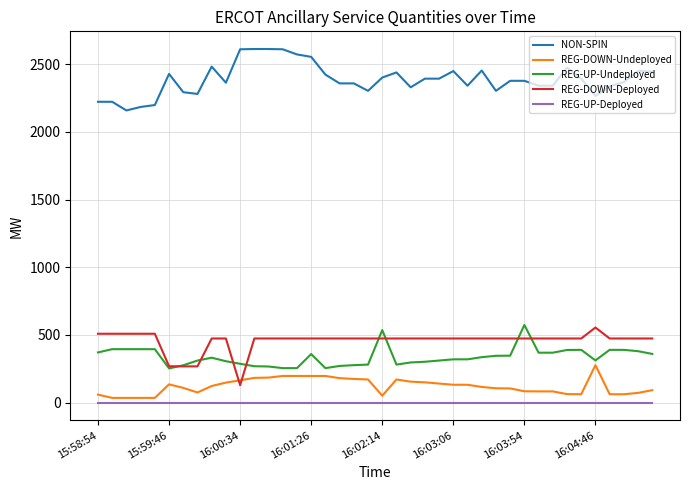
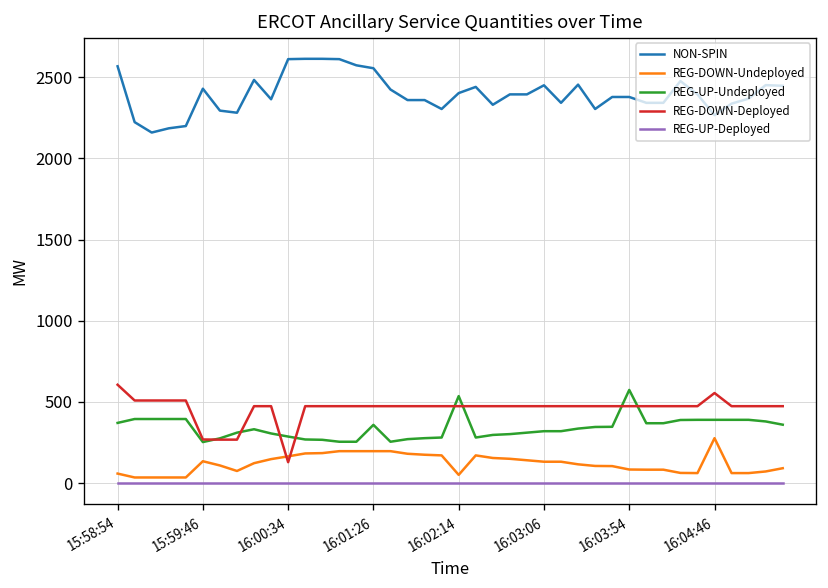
  {
    "NON-SPIN": {
-     "15:58:54": 2220,
+     "15:58:54": 2570,
      "15:59:46": 2430,
      "16:00:34": 2610,
      "16:01:26": 2560,
      "16:02:14": 2400,
      "16:03:06": 2450,
      "16:03:54": 2380
    },
    "REG-DOWN-Undeployed": {
      "15:58:54": 60,
      "15:59:46": 140,
      "16:00:34": 170,
      "16:01:26": 200,
      "16:02:14": 50,
      "16:03:06": 130,
      "16:03:54": 80,
      "16:04:46": 280
    },
    "REG-UP-Undeployed": {
      "15:58:54": 370,
      "16:00:34": 290,
      "16:01:26": 360,
      "16:02:14": 540,
      "16:03:06": 320,
      "16:03:54": 570,
-     "16:04:46": 310
+     "16:04:46": 390
    },
    "REG-DOWN-Deployed": {
-     "15:58:54": 510,
+     "15:58:54": 610,
      "16:00:34": 130,
      "16:01:26": 470,
      "16:02:14": 470,
      "16:03:06": 470,
      "16:03:54": 470,
      "16:04:46": 560
    },
    "REG-UP-Deployed": {
      "15:58:54": 0,
      "15:59:46": 0,
      "16:00:34": 0,
      "16:01:26": 0,
      "16:02:14": 0,
      "16:03:06": 0,
      "16:03:54": 0,
      "16:04:46": 0
    }
  }
